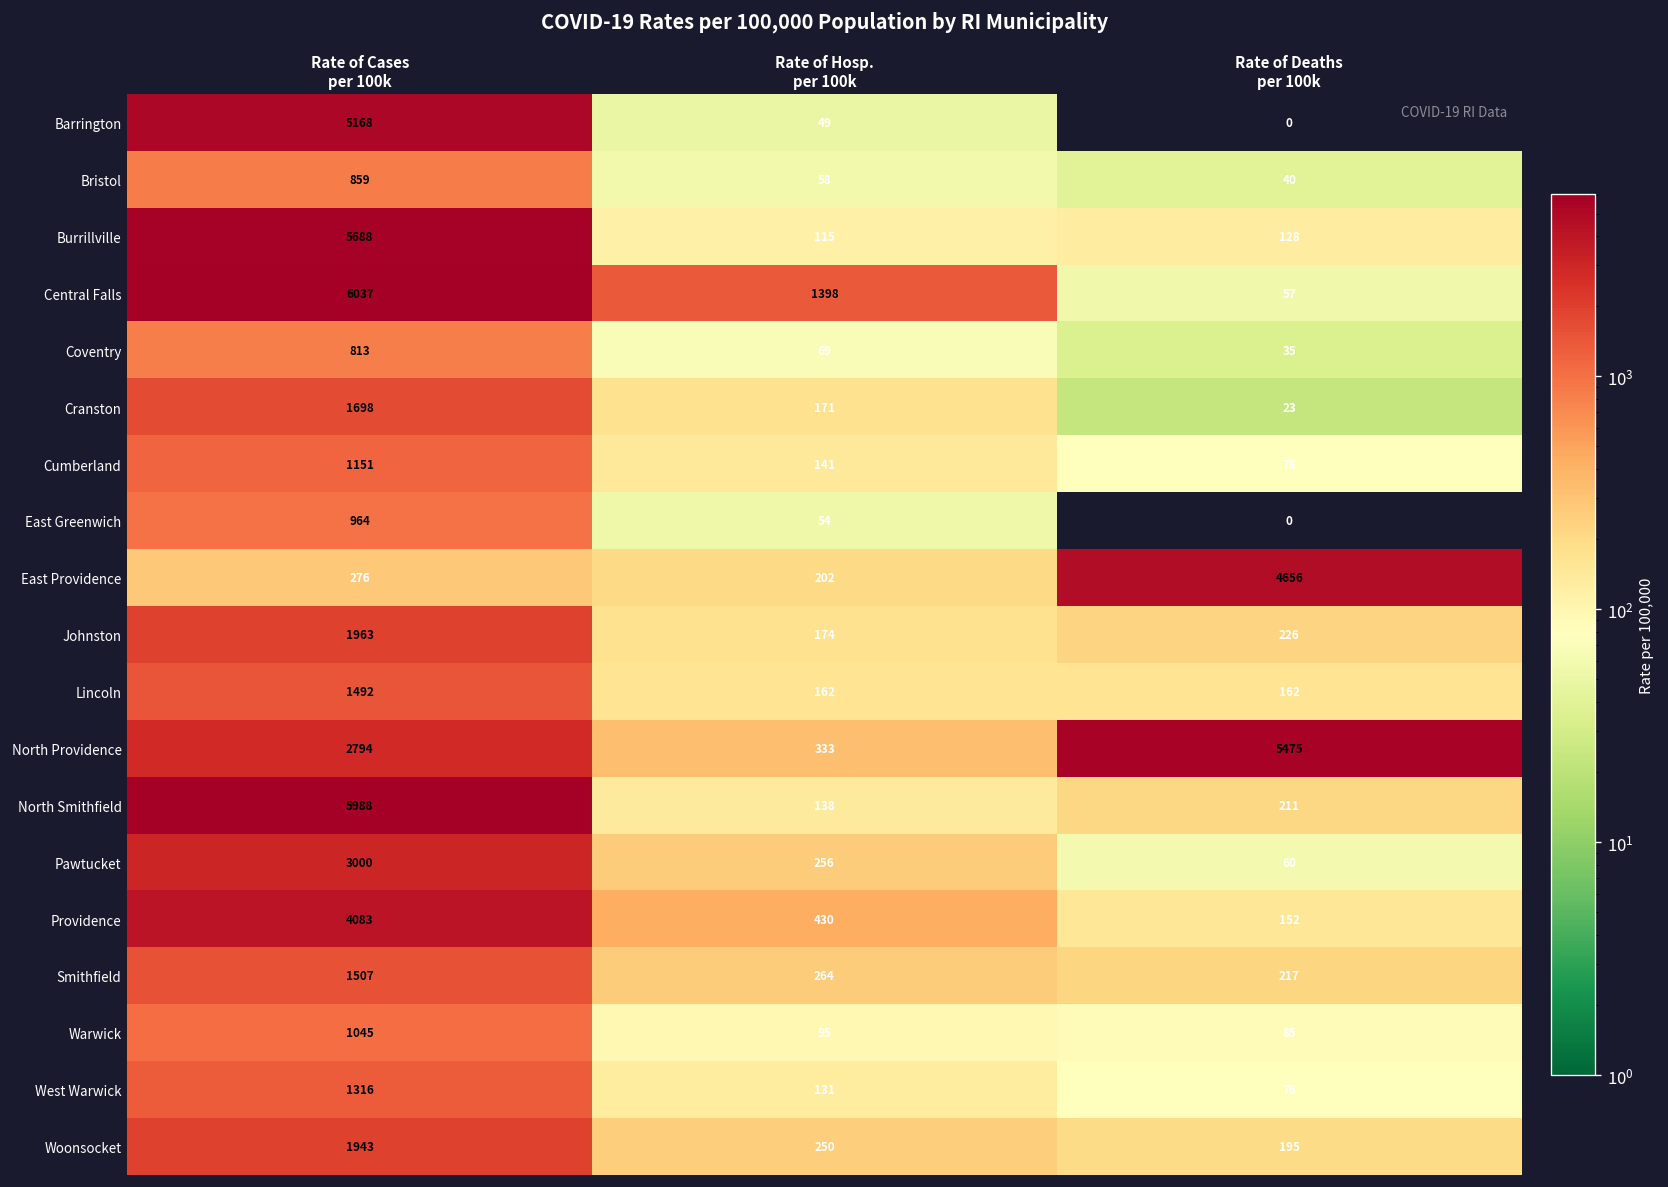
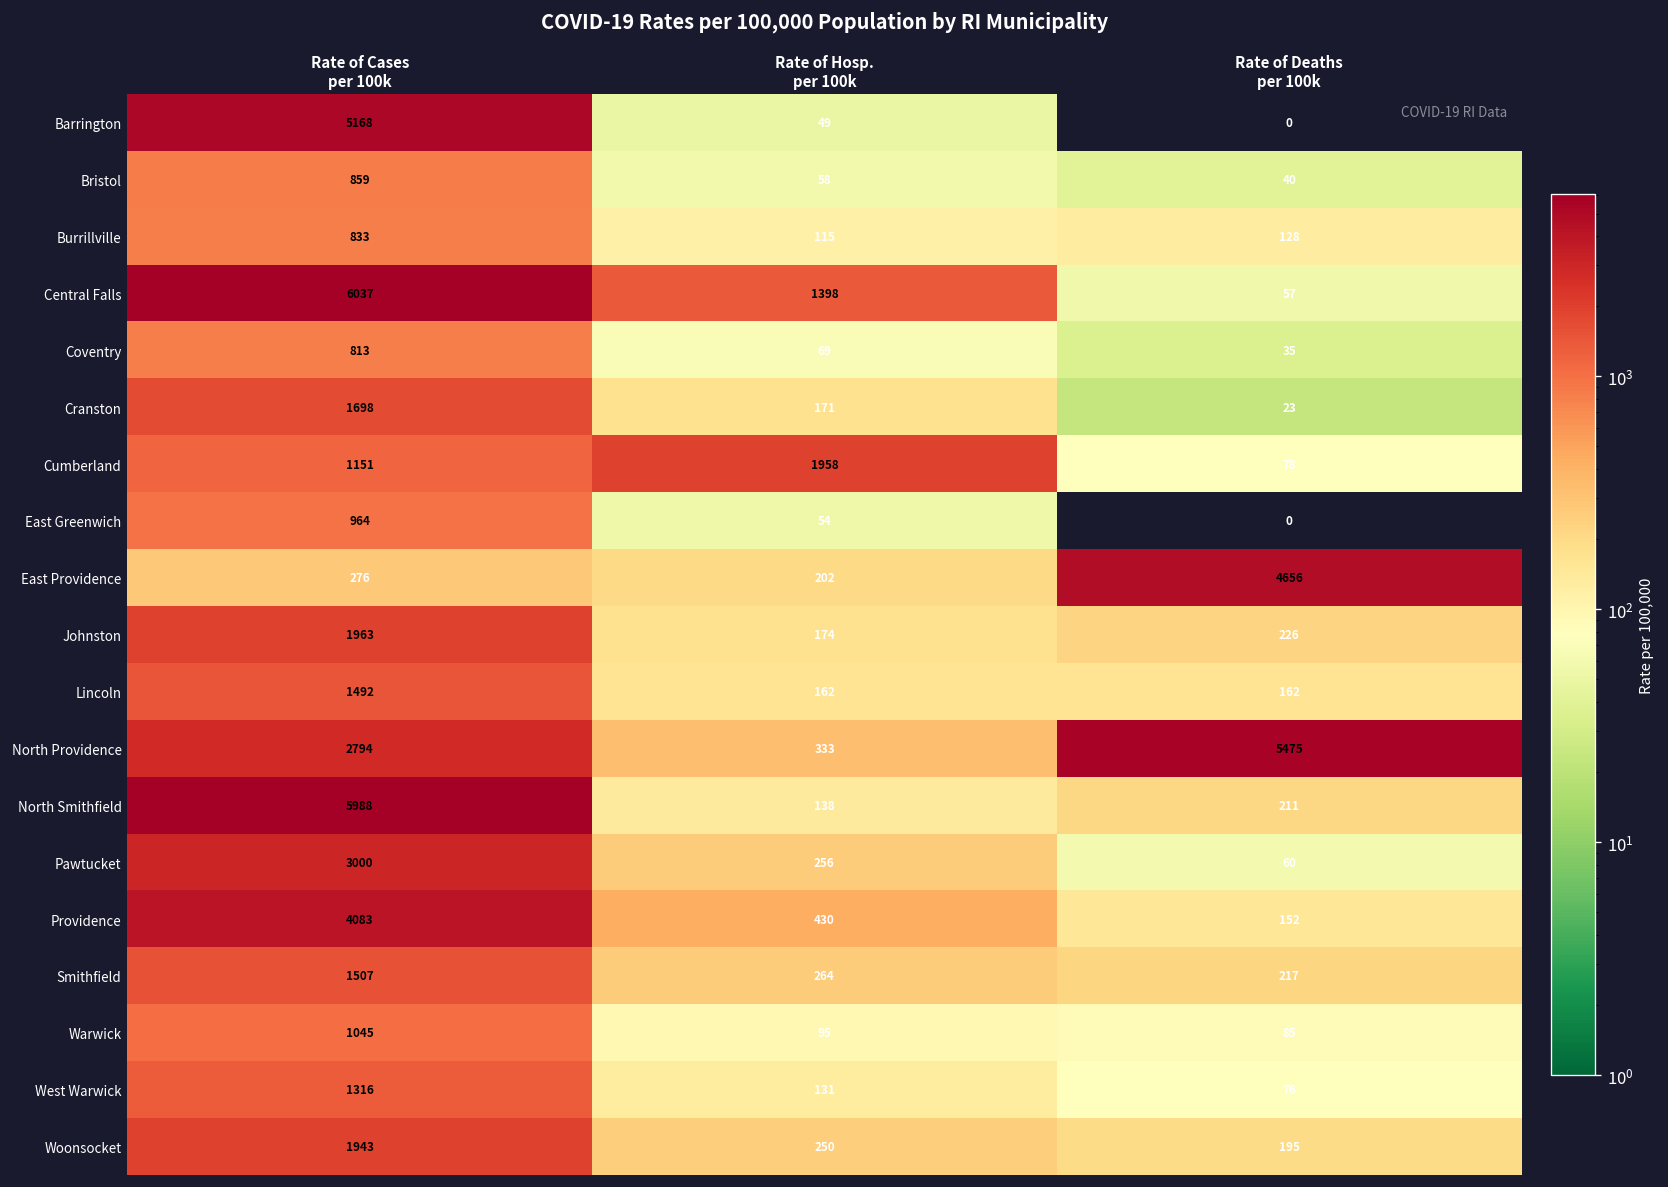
  {
    "Barrington": {
      "Rate of Cases per 100k": 5168,
      "Rate of Hosp. per 100k": 49
    },
    "Bristol": {
      "Rate of Cases per 100k": 859,
      "Rate of Hosp. per 100k": 58,
      "Rate of Deaths per 100k": 40
    },
    "Burrillville": {
-     "Rate of Cases per 100k": 5688,
+     "Rate of Cases per 100k": 833,
      "Rate of Hosp. per 100k": 115,
      "Rate of Deaths per 100k": 128
    },
    "Central Falls": {
      "Rate of Cases per 100k": 6037,
      "Rate of Hosp. per 100k": 1398,
      "Rate of Deaths per 100k": 57
    },
    "Coventry": {
      "Rate of Cases per 100k": 813,
      "Rate of Hosp. per 100k": 69,
      "Rate of Deaths per 100k": 35
    },
    "Cranston": {
      "Rate of Cases per 100k": 1698,
      "Rate of Hosp. per 100k": 171,
      "Rate of Deaths per 100k": 23
    },
    "Cumberland": {
      "Rate of Cases per 100k": 1151,
-     "Rate of Hosp. per 100k": 141,
+     "Rate of Hosp. per 100k": 1958,
      "Rate of Deaths per 100k": 78
    },
    "East Greenwich": {
      "Rate of Cases per 100k": 964,
      "Rate of Hosp. per 100k": 54,
      "Rate of Deaths per 100k": 0
    },
    "East Providence": {
      "Rate of Cases per 100k": 276,
      "Rate of Hosp. per 100k": 202,
      "Rate of Deaths per 100k": 4656
    },
    "Johnston": {
      "Rate of Cases per 100k": 1963,
      "Rate of Hosp. per 100k": 174,
      "Rate of Deaths per 100k": 226
    },
    "Lincoln": {
      "Rate of Cases per 100k": 1492,
      "Rate of Hosp. per 100k": 162,
      "Rate of Deaths per 100k": 162
    },
    "North Providence": {
      "Rate of Cases per 100k": 2794,
      "Rate of Hosp. per 100k": 333,
      "Rate of Deaths per 100k": 5475
    },
    "North Smithfield": {
      "Rate of Cases per 100k": 5988,
      "Rate of Hosp. per 100k": 138,
      "Rate of Deaths per 100k": 211
    },
    "Pawtucket": {
      "Rate of Cases per 100k": 3000,
      "Rate of Hosp. per 100k": 256,
      "Rate of Deaths per 100k": 60
    },
    "Providence": {
      "Rate of Cases per 100k": 4083,
      "Rate of Hosp. per 100k": 430,
      "Rate of Deaths per 100k": 152
    },
    "Smithfield": {
      "Rate of Cases per 100k": 1507,
      "Rate of Hosp. per 100k": 264,
      "Rate of Deaths per 100k": 217
    },
    "Warwick": {
      "Rate of Cases per 100k": 1045,
      "Rate of Hosp. per 100k": 95,
      "Rate of Deaths per 100k": 85
    },
    "West Warwick": {
      "Rate of Cases per 100k": 1316,
      "Rate of Hosp. per 100k": 131,
      "Rate of Deaths per 100k": 76
    },
    "Woonsocket": {
      "Rate of Cases per 100k": 1943,
      "Rate of Hosp. per 100k": 250,
      "Rate of Deaths per 100k": 195
    }
  }
